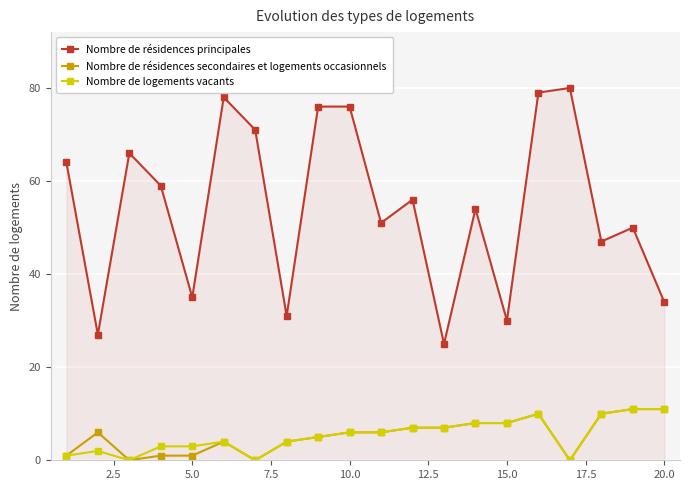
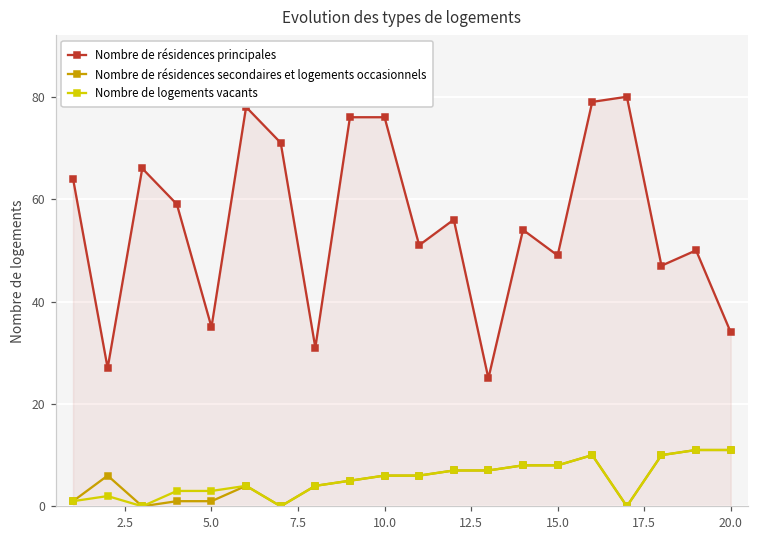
  {
    "Nombre de résidences principales": {
      "5.0": 35,
      "10.0": 76,
-     "15.0": 30,
+     "15.0": 49,
      "20.0": 34
    }
  }
